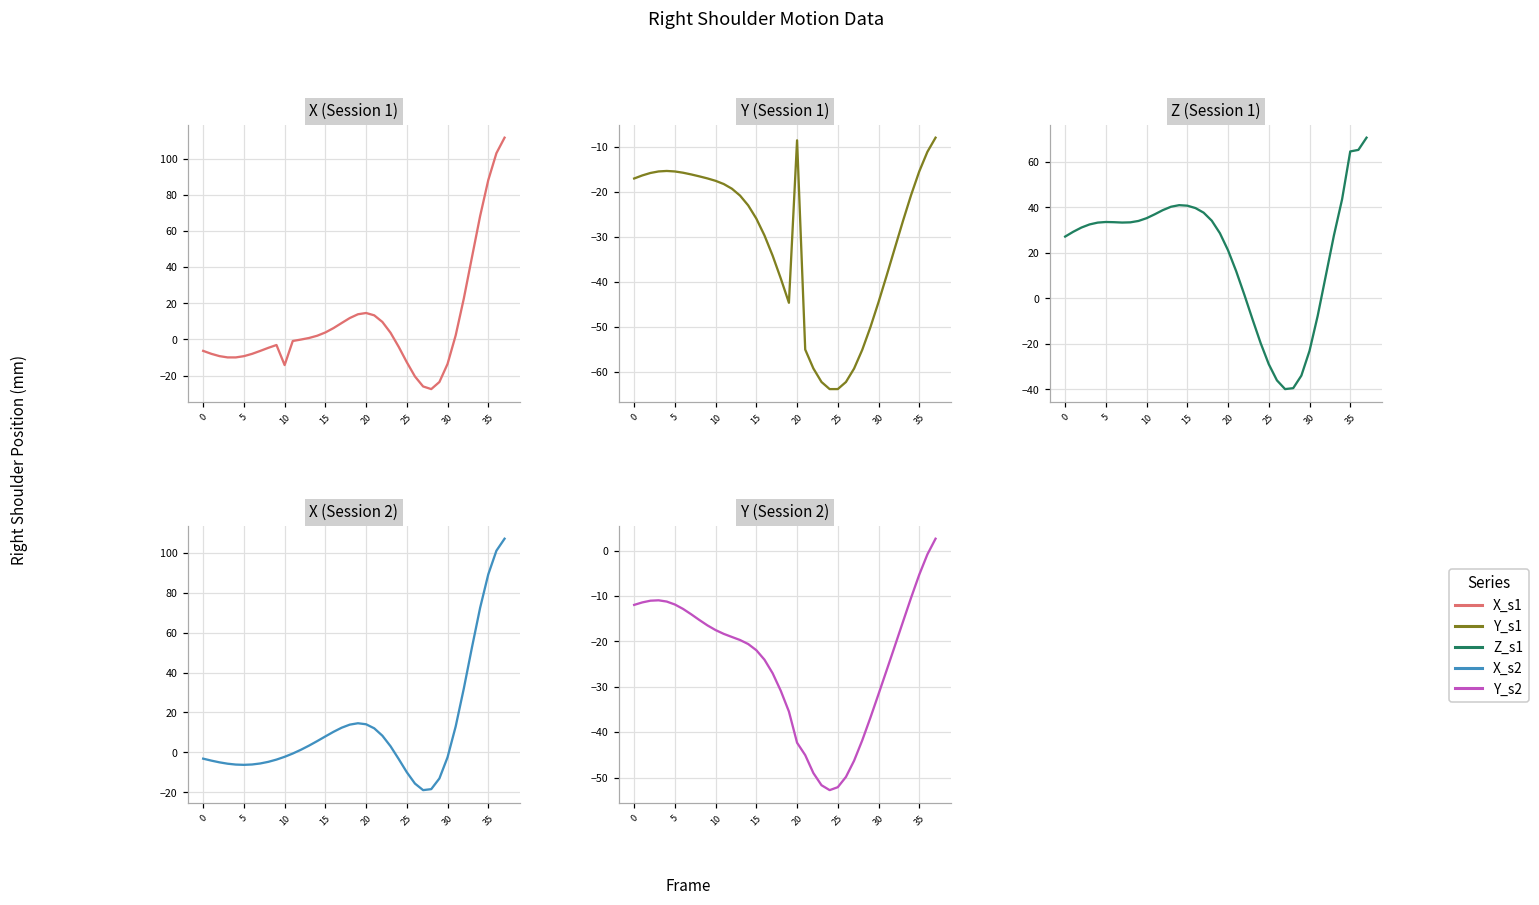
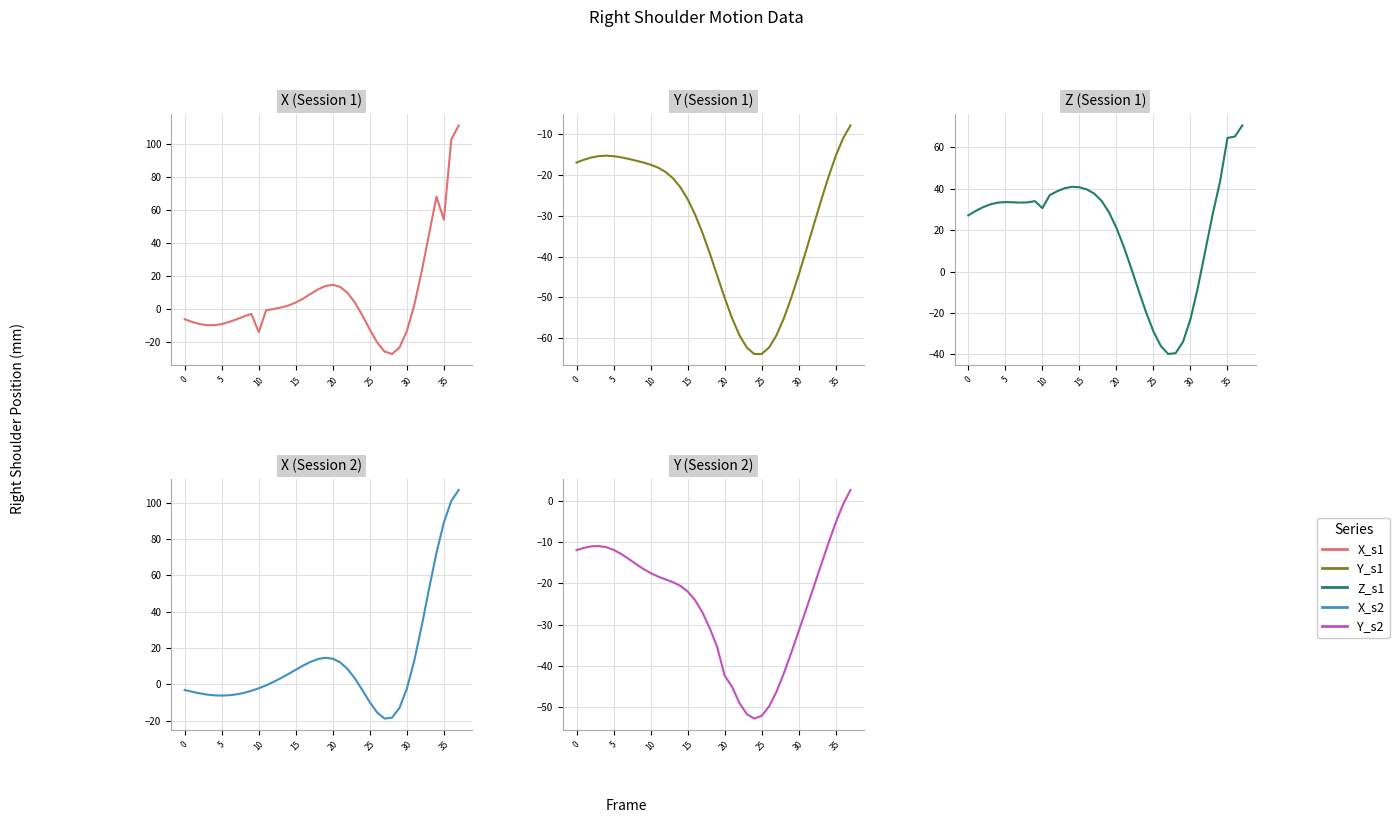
  {
    "X (Session 1)": {
      "0": -6,
      "5": -9,
      "10": -14,
      "15": 4,
      "20": 15,
      "25": -13,
      "30": -14,
-     "35": 88
+     "35": 54
    },
    "Y (Session 1)": {
      "0": -17,
      "5": -15,
      "10": -18,
      "15": -26,
-     "20": -9,
+     "20": -50,
      "25": -64,
      "30": -44,
      "35": -15
    },
    "Z (Session 1)": {
      "0": 27,
      "5": 34,
-     "10": 35,
+     "10": 31,
      "15": 41,
      "20": 21,
      "25": -29,
      "30": -23,
      "35": 65
    },
    "X (Session 2)": {
      "0": -3,
      "5": -6,
      "10": -2,
      "15": 8,
      "20": 14,
      "25": -10,
      "30": -2,
      "35": 89
    },
    "Y (Session 2)": {
      "0": -12,
      "5": -12,
      "10": -18,
      "15": -22,
      "20": -42,
      "25": -52,
      "30": -32,
      "35": -5
    }
  }
